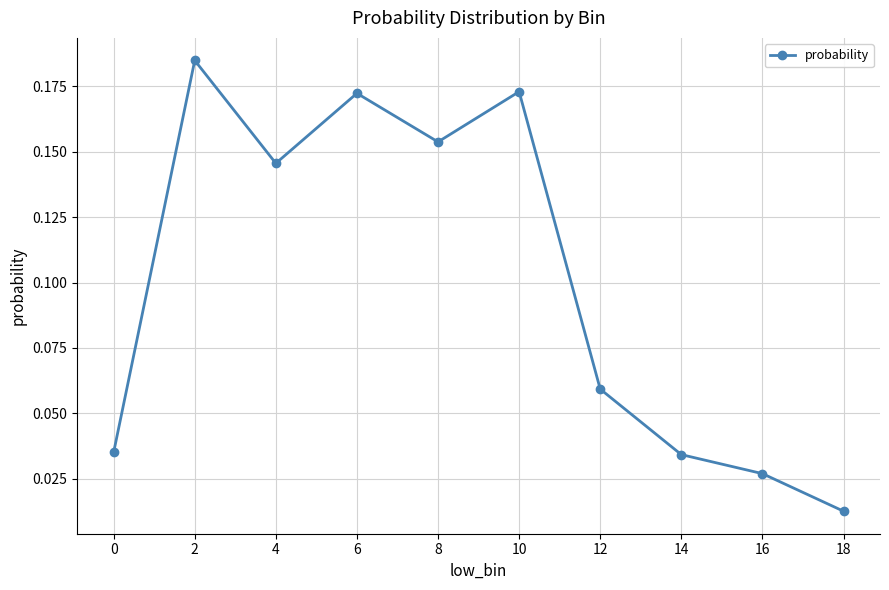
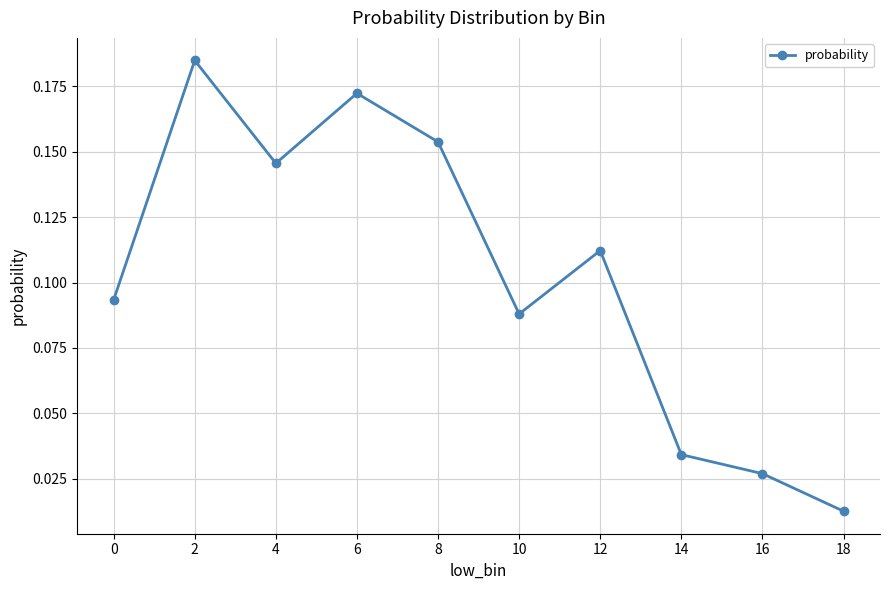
  {
-   "0": 0.035,
+   "0": 0.093,
    "2": 0.185,
    "4": 0.146,
    "6": 0.172,
    "8": 0.154,
-   "10": 0.173,
-   "12": 0.059,
+   "10": 0.088,
+   "12": 0.112,
    "14": 0.034,
    "16": 0.027,
    "18": 0.013
  }
